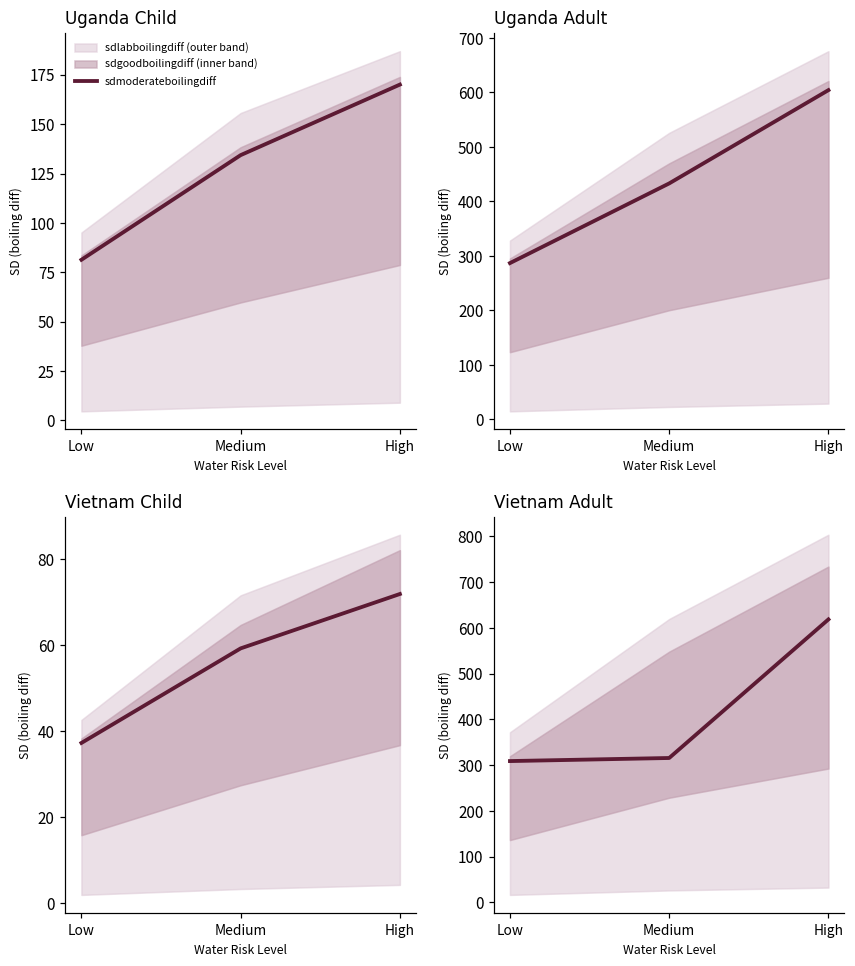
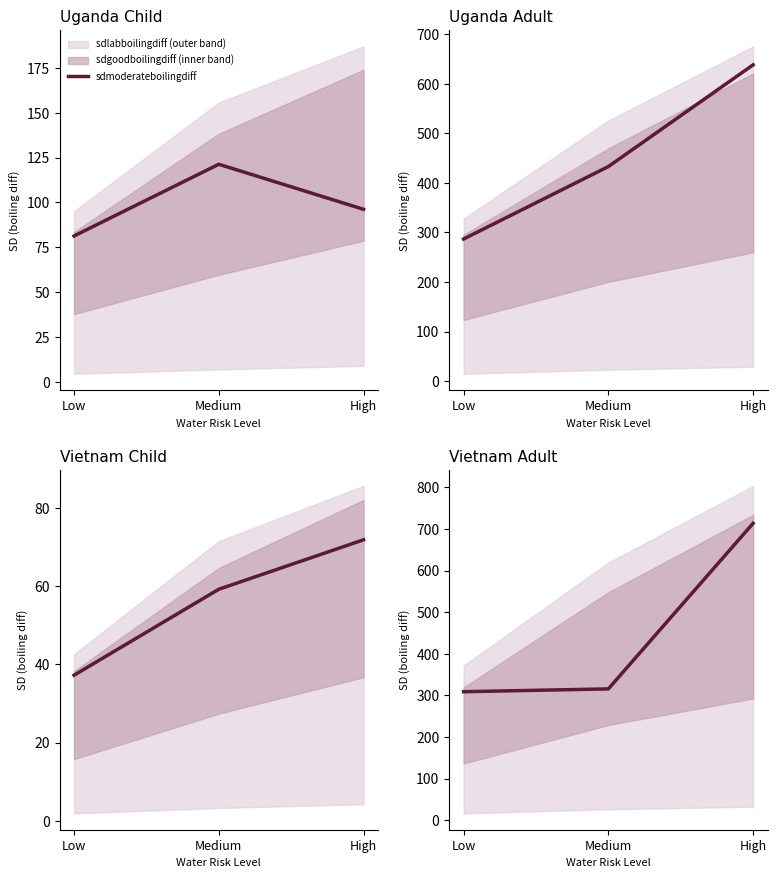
  {
    "Uganda Child": {
      "sdmoderateboilingdiff": {
        "Low": 81,
-       "Medium": 134,
-       "High": 170
+       "Medium": 121,
+       "High": 96
      }
    },
    "Uganda Adult": {
      "sdmoderateboilingdiff": {
        "Low": 290,
        "Medium": 430,
-       "High": 600
+       "High": 640
      }
    },
    "Vietnam Child": {
      "sdmoderateboilingdiff": {
        "Low": 37,
        "Medium": 59,
        "High": 72
      }
    },
    "Vietnam Adult": {
      "sdmoderateboilingdiff": {
        "Low": 310,
        "Medium": 320,
-       "High": 620
+       "High": 710
      }
    }
  }
